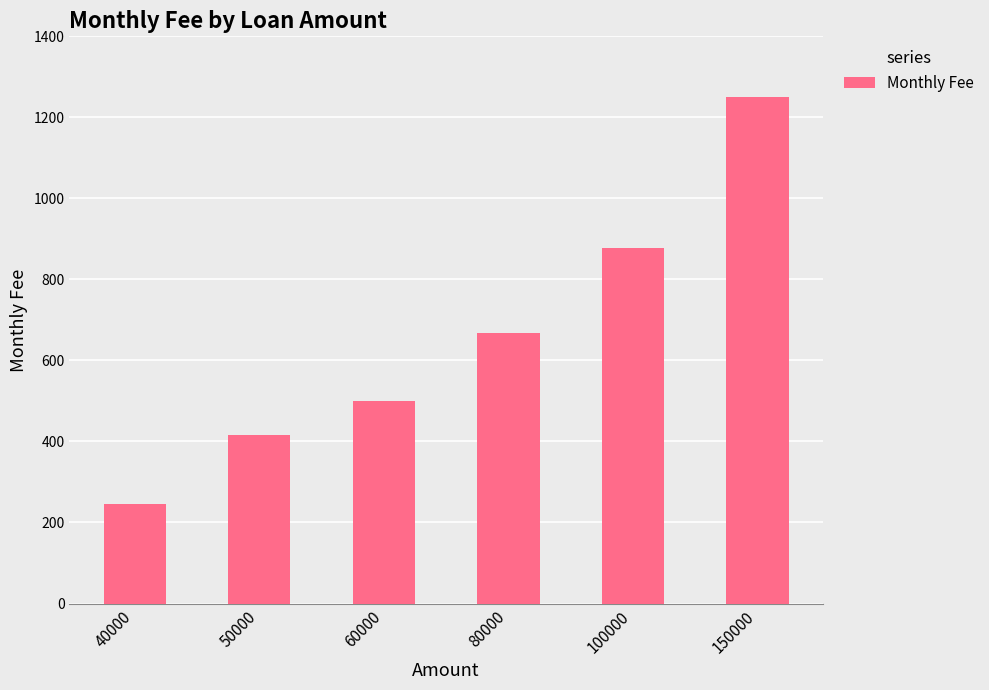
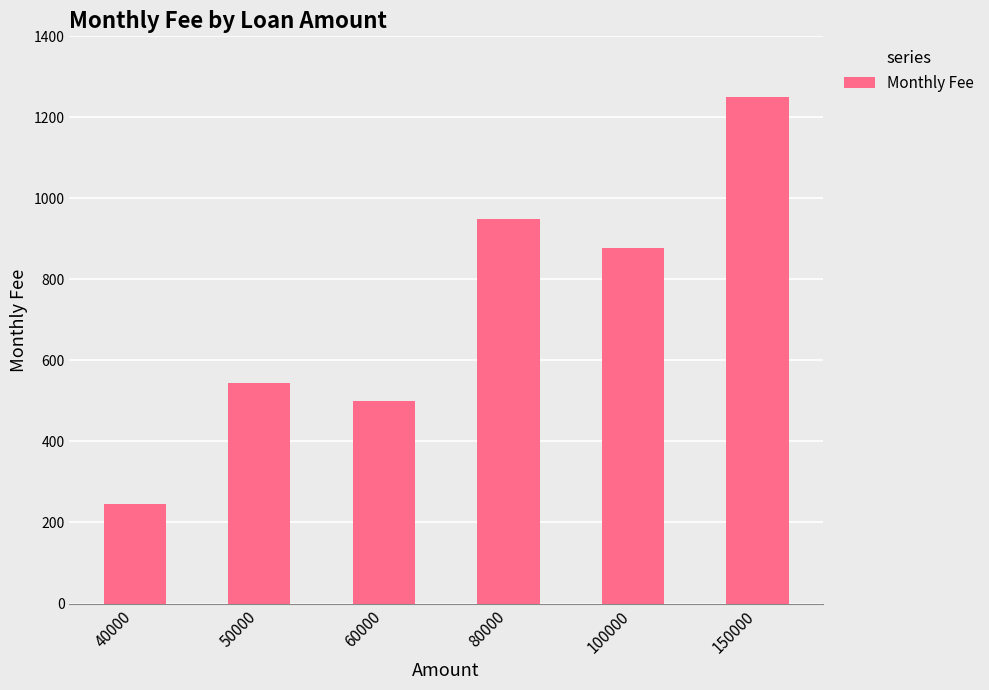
  {
    "40000": 250,
-   "50000": 420,
+   "50000": 540,
    "60000": 500,
-   "80000": 670,
+   "80000": 950,
    "100000": 880,
    "150000": 1250
  }
